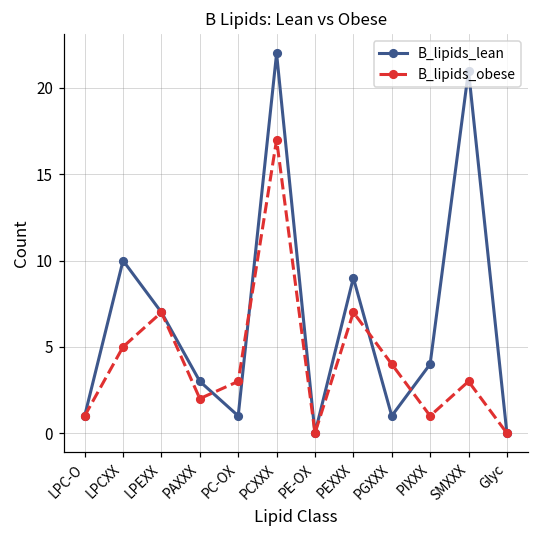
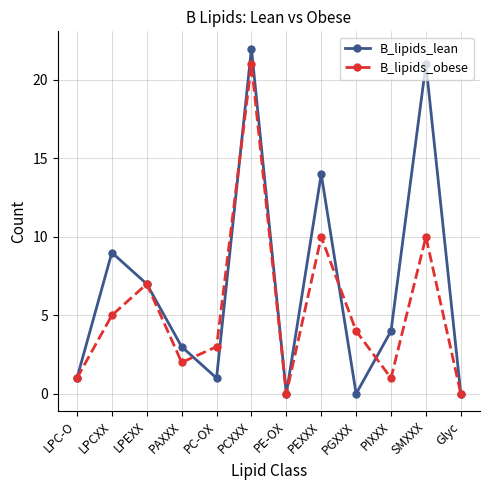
  {
    "B_lipids_lean": {
-     "LPCXX": 10,
+     "LPCXX": 9,
      "PAXXX": 3,
      "PC-OX": 1,
      "PCXXX": 22,
-     "PEXXX": 9,
-     "PGXXX": 1,
+     "PEXXX": 14,
+     "PGXXX": 0,
      "PIXXX": 4
    },
    "B_lipids_obese": {
      "LPCXX": 5,
      "PAXXX": 2,
      "PC-OX": 3,
-     "PCXXX": 17,
-     "PEXXX": 7,
+     "PCXXX": 21,
+     "PEXXX": 10,
      "PGXXX": 4,
      "PIXXX": 1,
-     "SMXXX": 3
+     "SMXXX": 10
    }
  }
